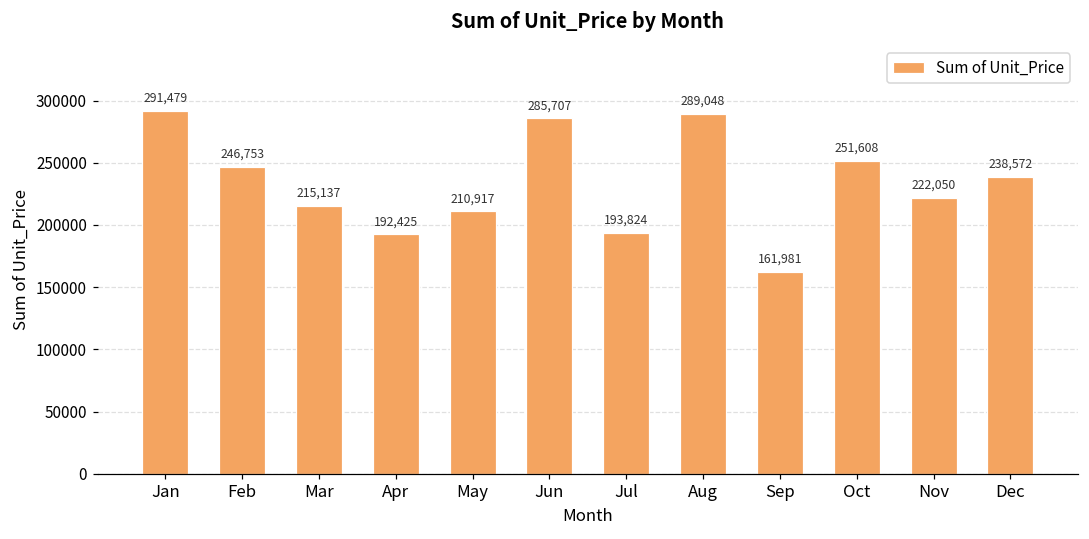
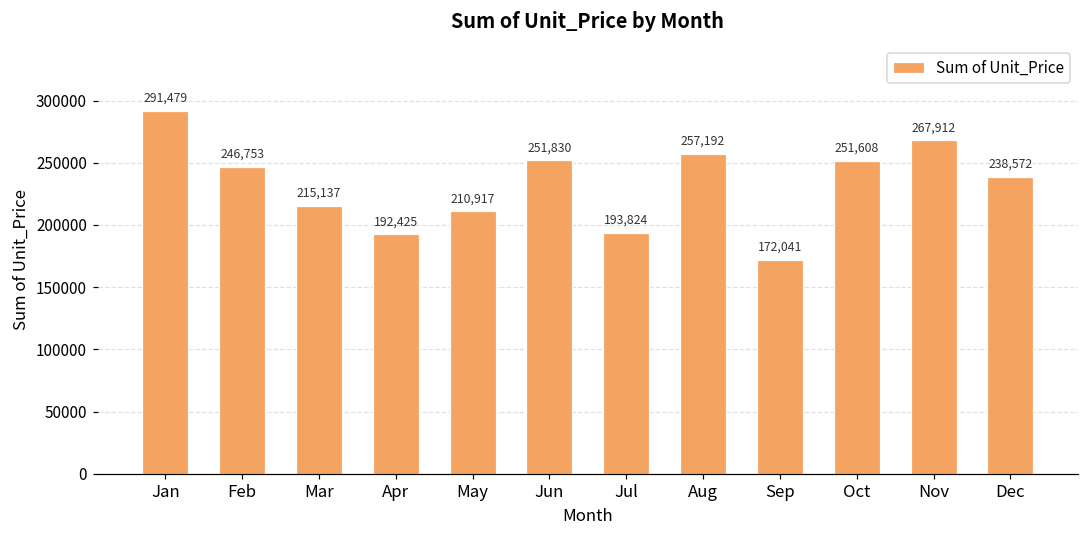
  {
    "Jan": "291,479",
    "Feb": "246,753",
    "Mar": "215,137",
    "Apr": "192,425",
    "May": "210,917",
-   "Jun": "285,707",
+   "Jun": "251,830",
    "Jul": "193,824",
-   "Aug": "289,048",
-   "Sep": "161,981",
+   "Aug": "257,192",
+   "Sep": "172,041",
    "Oct": "251,608",
-   "Nov": "222,050",
+   "Nov": "267,912",
    "Dec": "238,572"
  }
